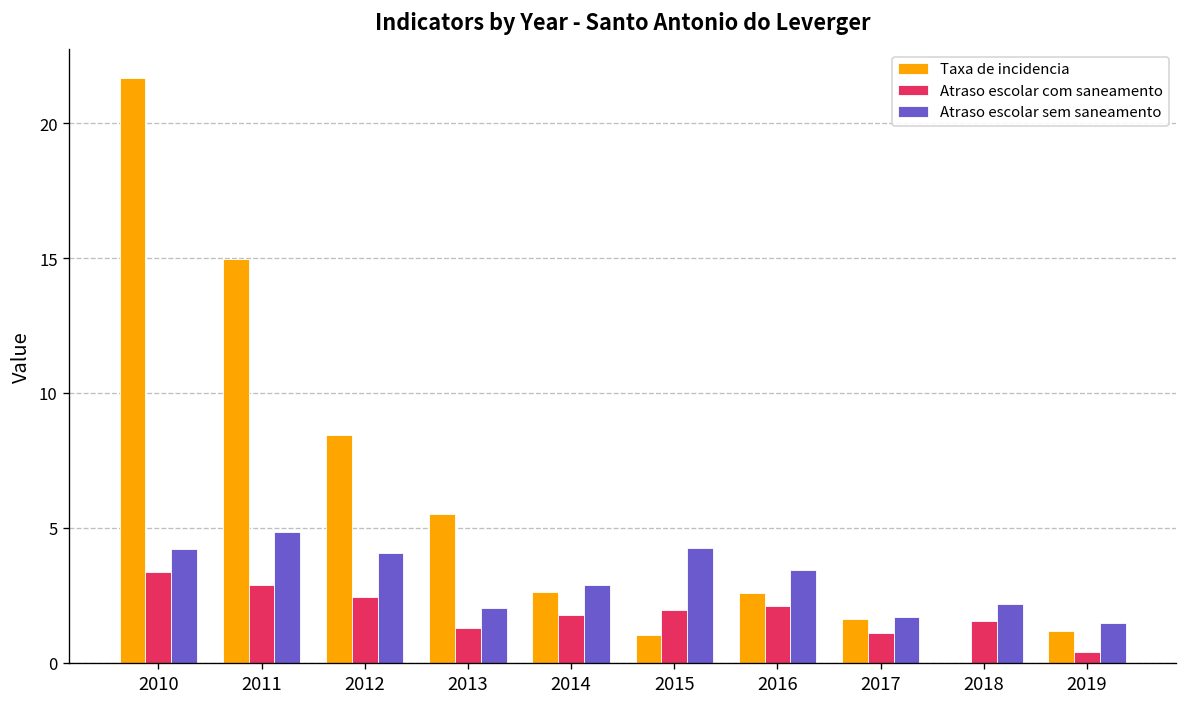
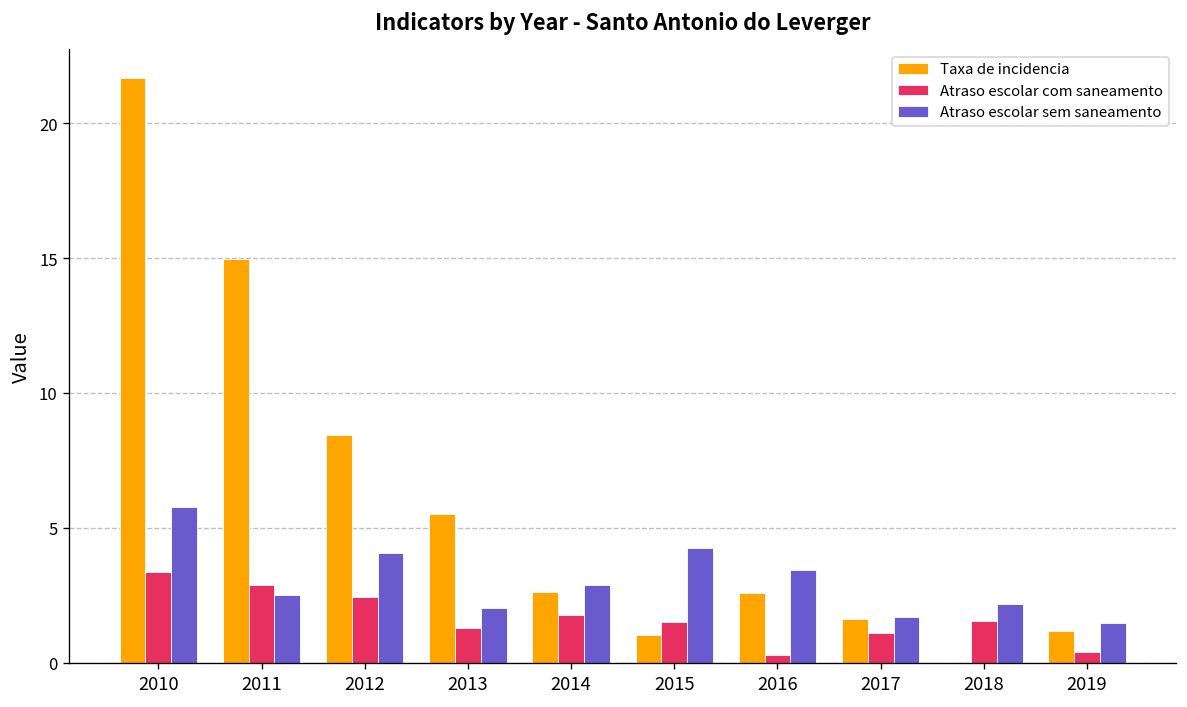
  {
    "Taxa de incidencia": {
      "2010": 21.7,
      "2011": 15.0,
      "2012": 8.5,
      "2013": 5.5,
      "2014": 2.6,
      "2015": 1.0,
      "2016": 2.6,
      "2017": 1.6,
      "2018": 0.0,
      "2019": 1.2
    },
    "Atraso escolar com saneamento": {
      "2010": 3.4,
      "2011": 2.9,
      "2012": 2.5,
      "2013": 1.3,
      "2014": 1.8,
-     "2015": 2.0,
-     "2016": 2.1,
+     "2015": 1.5,
+     "2016": 0.3,
      "2017": 1.1,
      "2018": 1.6,
      "2019": 0.4
    },
    "Atraso escolar sem saneamento": {
-     "2010": 4.2,
-     "2011": 4.9,
+     "2010": 5.8,
+     "2011": 2.5,
      "2012": 4.1,
      "2013": 2.1,
      "2014": 2.9,
      "2015": 4.3,
      "2016": 3.4,
      "2017": 1.7,
      "2018": 2.2,
      "2019": 1.5
    }
  }
